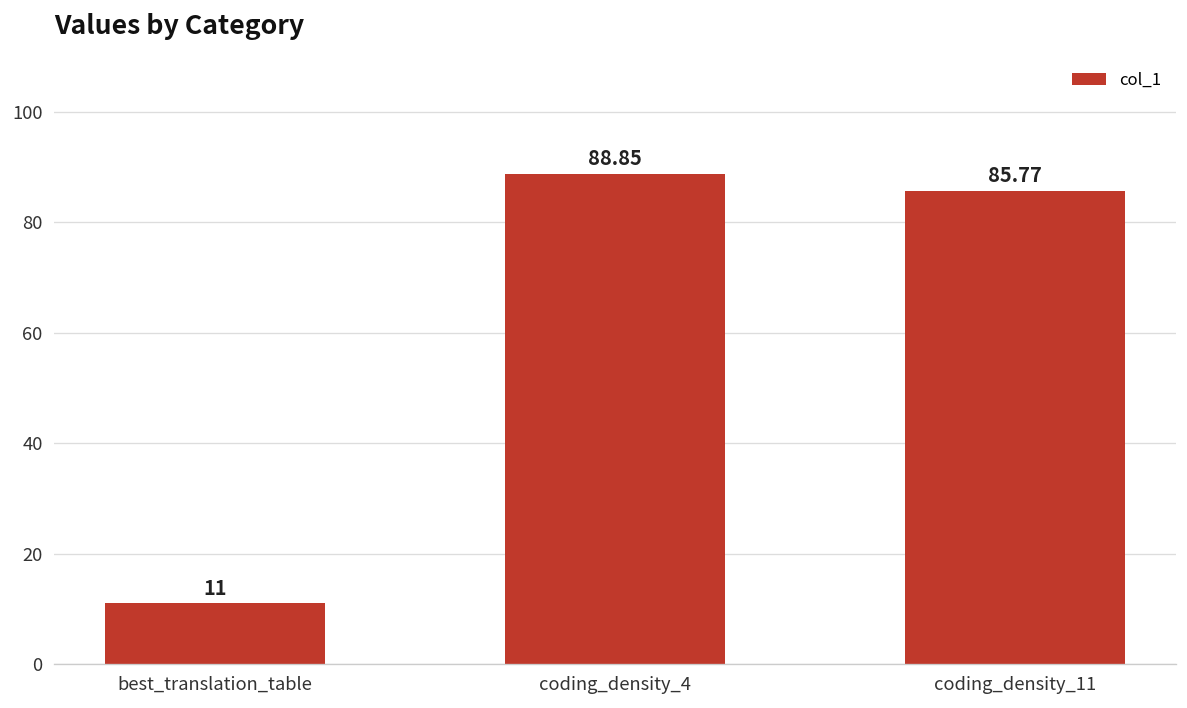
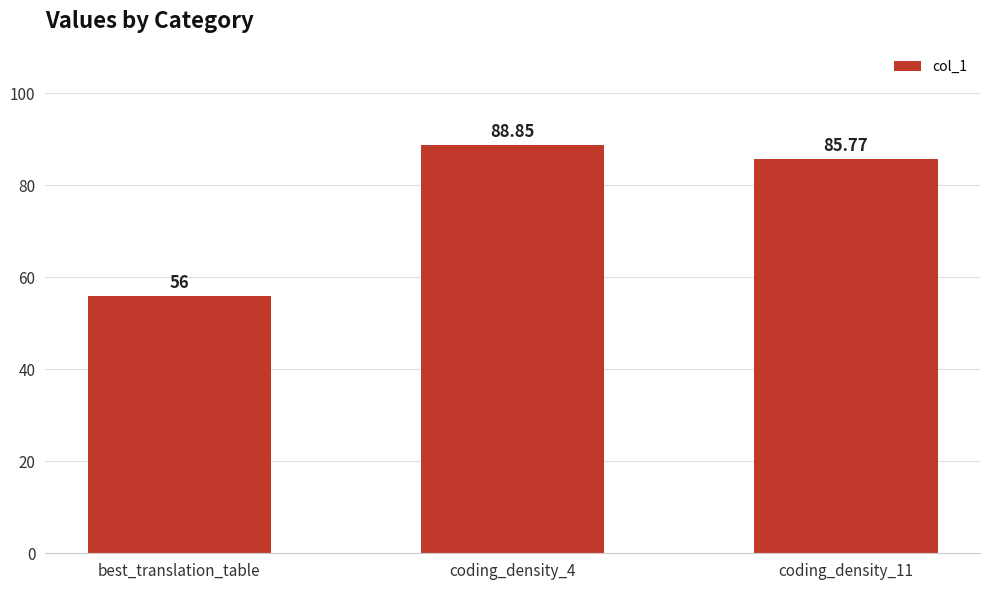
  {
-   "best_translation_table": 11,
+   "best_translation_table": 56,
    "coding_density_4": 88.85,
    "coding_density_11": 85.77
  }
